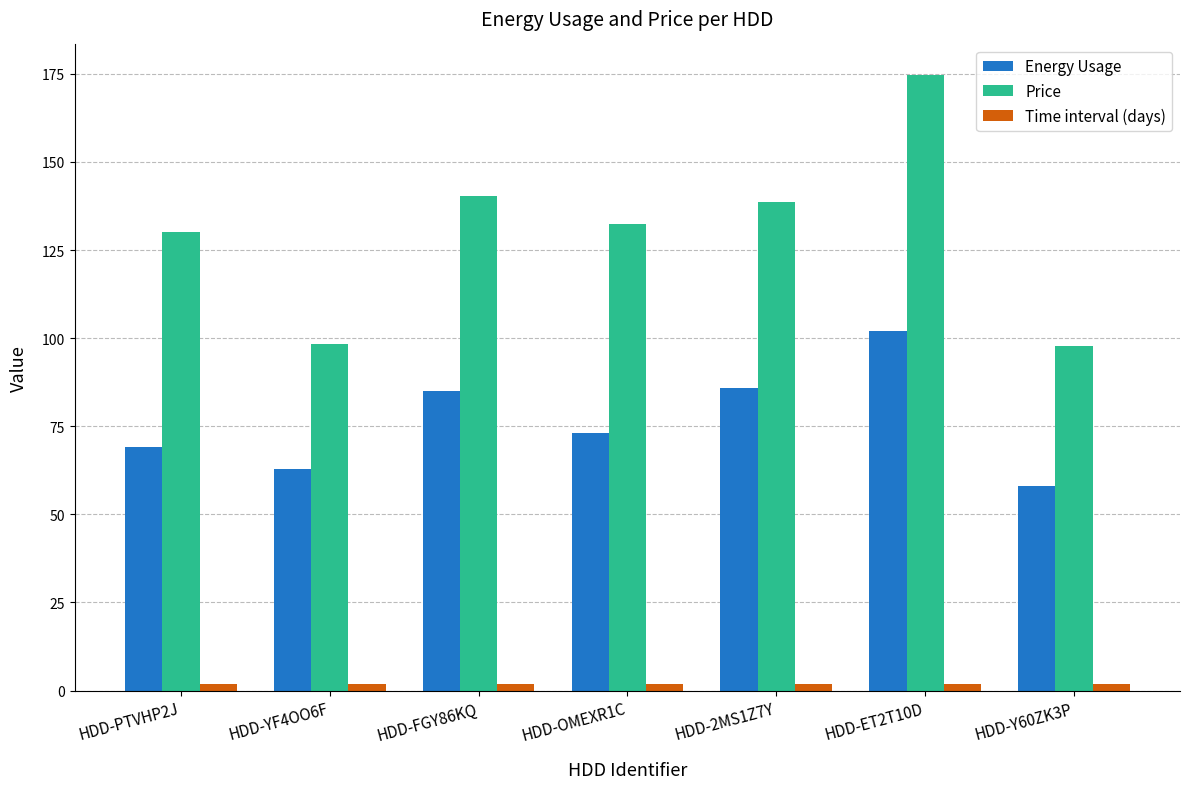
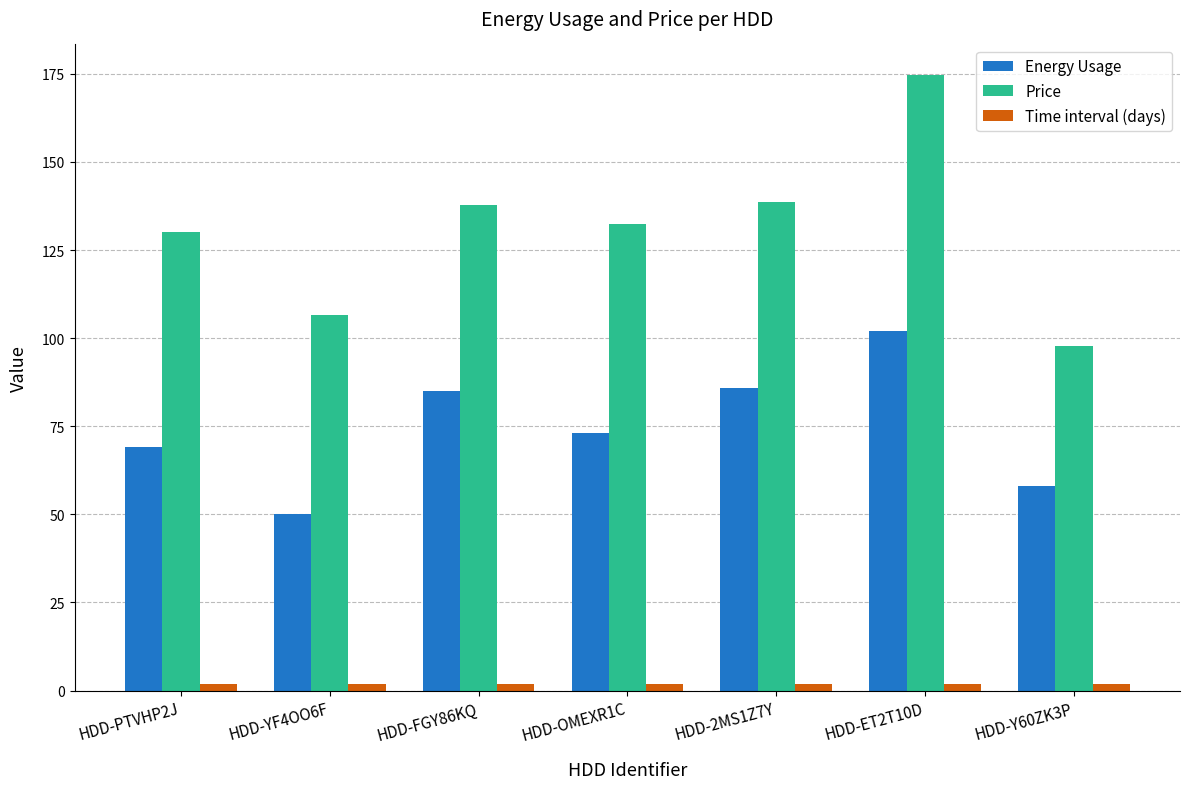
  {
    "Energy Usage": {
      "HDD-PTVHP2J": 69,
-     "HDD-YF4OO6F": 63,
+     "HDD-YF4OO6F": 50,
      "HDD-FGY86KQ": 85,
      "HDD-OMEXR1C": 73,
      "HDD-2MS1Z7Y": 86,
      "HDD-ET2T10D": 102,
      "HDD-Y60ZK3P": 58
    },
    "Price": {
      "HDD-PTVHP2J": 130,
-     "HDD-YF4OO6F": 98,
-     "HDD-FGY86KQ": 140,
+     "HDD-YF4OO6F": 106,
+     "HDD-FGY86KQ": 138,
      "HDD-OMEXR1C": 132,
      "HDD-2MS1Z7Y": 139,
      "HDD-ET2T10D": 175,
      "HDD-Y60ZK3P": 98
    },
    "Time interval (days)": {
      "HDD-PTVHP2J": 2,
      "HDD-YF4OO6F": 2,
      "HDD-FGY86KQ": 2,
      "HDD-OMEXR1C": 2,
      "HDD-2MS1Z7Y": 2,
      "HDD-ET2T10D": 2,
      "HDD-Y60ZK3P": 2
    }
  }
